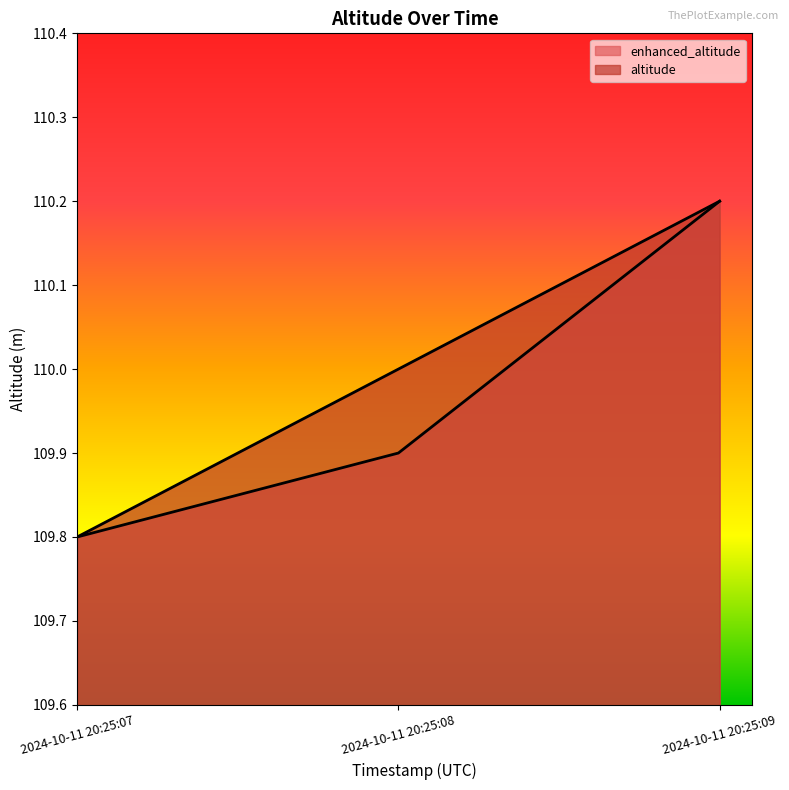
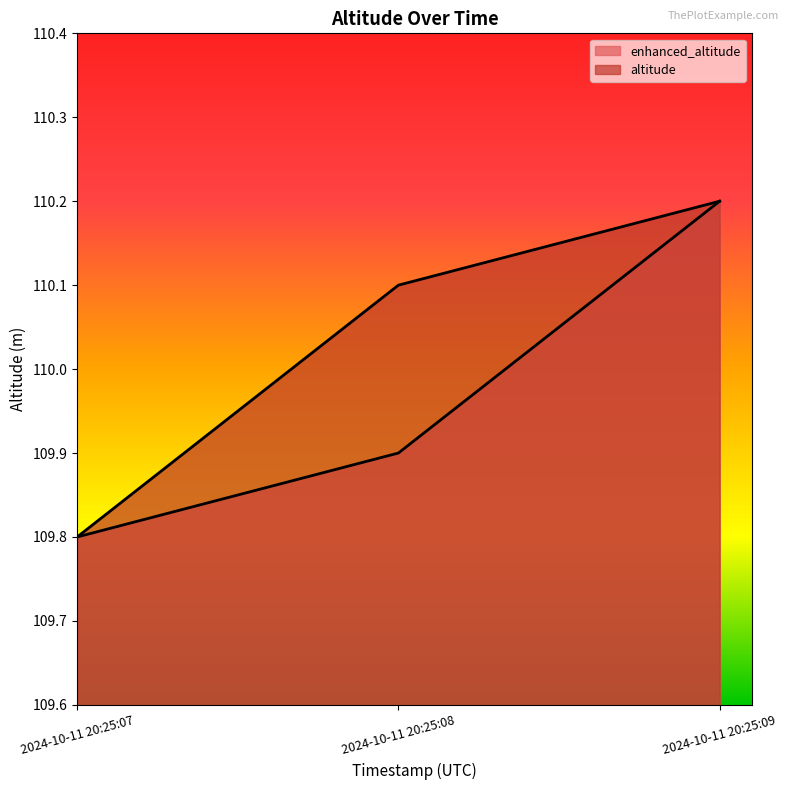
  {
    "enhanced_altitude": {
      "2024-10-11 20:25:08": 109.9
    },
    "altitude": {
-     "2024-10-11 20:25:08": 110.0
+     "2024-10-11 20:25:08": 110.1
    }
  }
